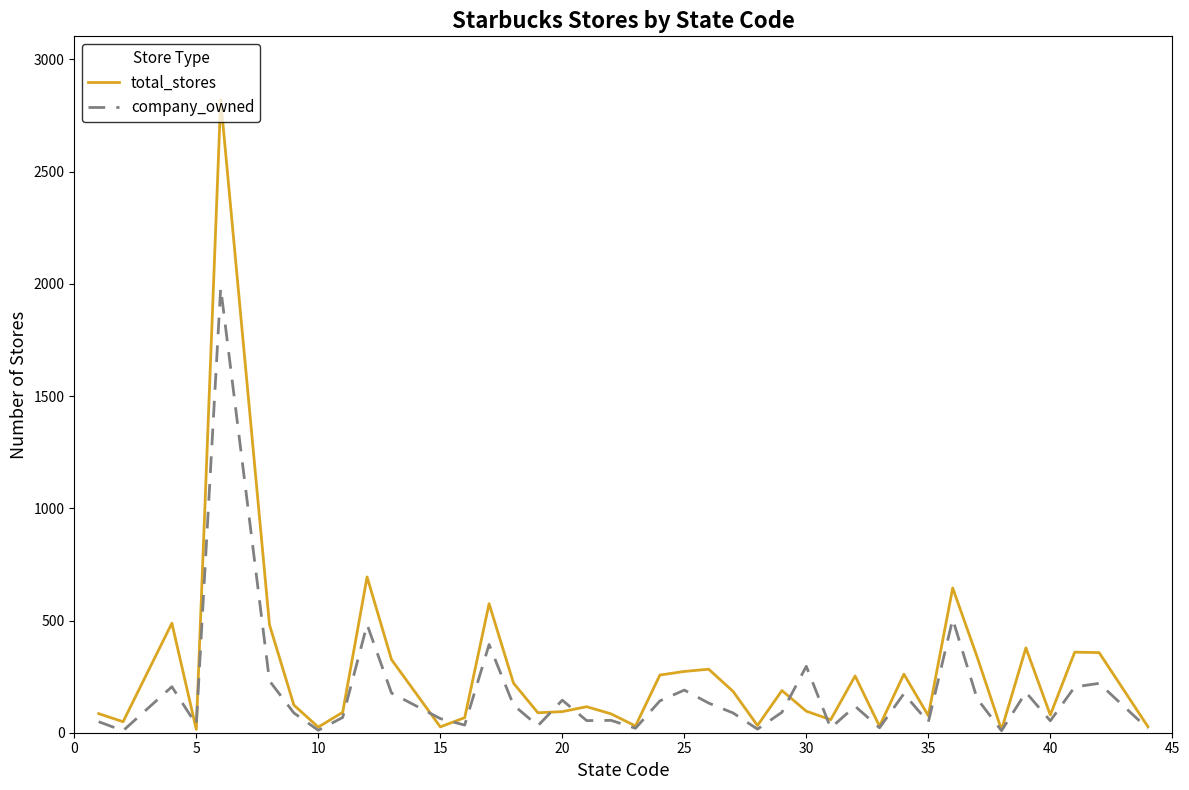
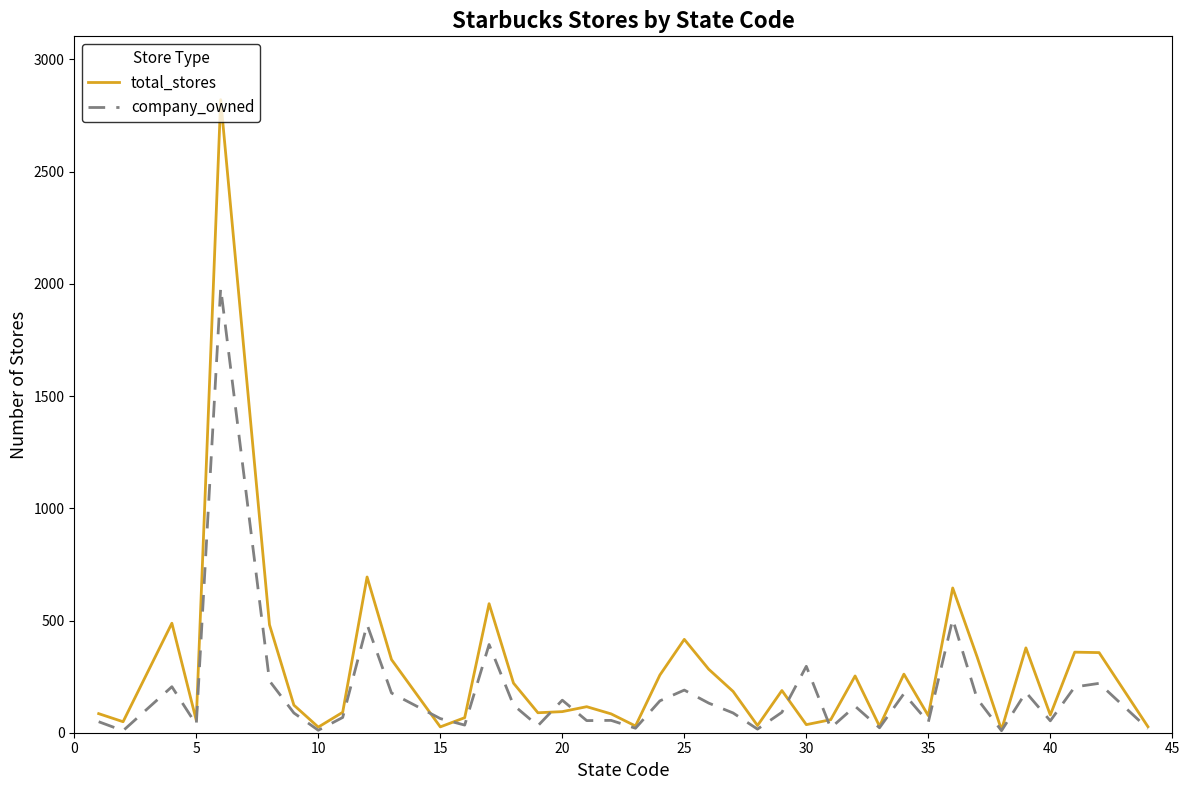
  {
    "total_stores": {
-     "5": 20,
+     "5": 60,
      "10": 30,
      "15": 30,
      "20": 90,
-     "25": 270,
-     "30": 100,
+     "25": 420,
+     "30": 40,
      "35": 80,
      "40": 80
    },
    "company_owned": {
      "5": 40,
      "10": 10,
      "15": 60,
      "20": 150,
      "25": 190,
      "30": 300,
      "35": 50,
      "40": 50
    }
  }
